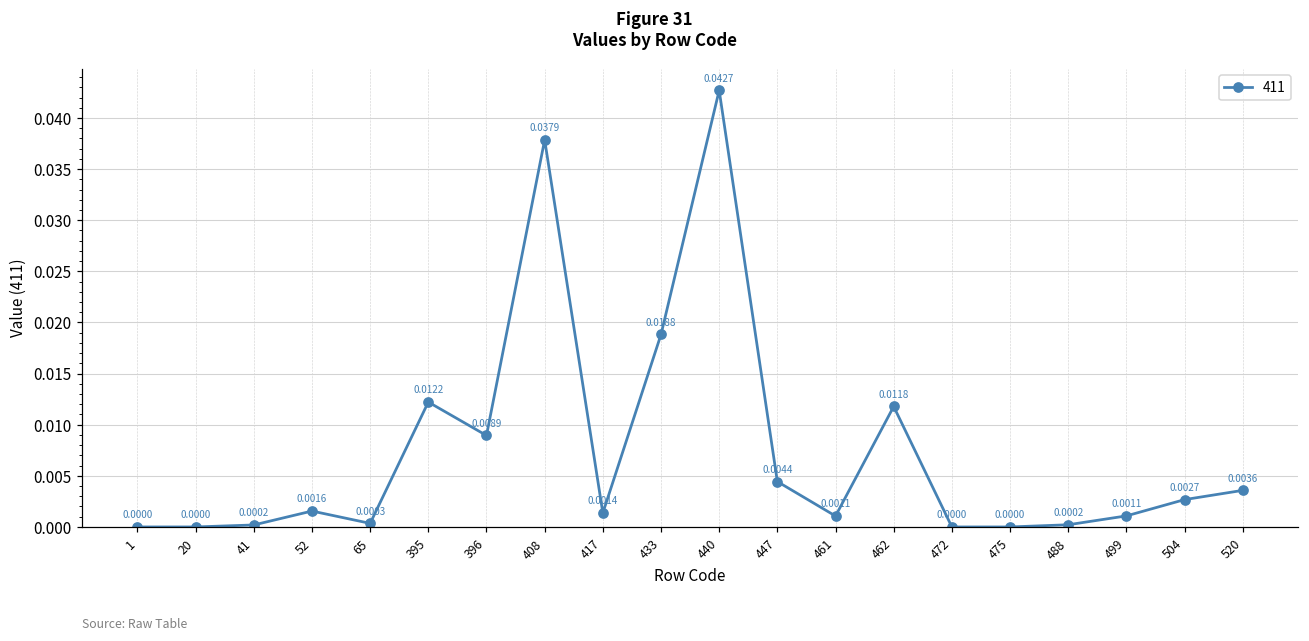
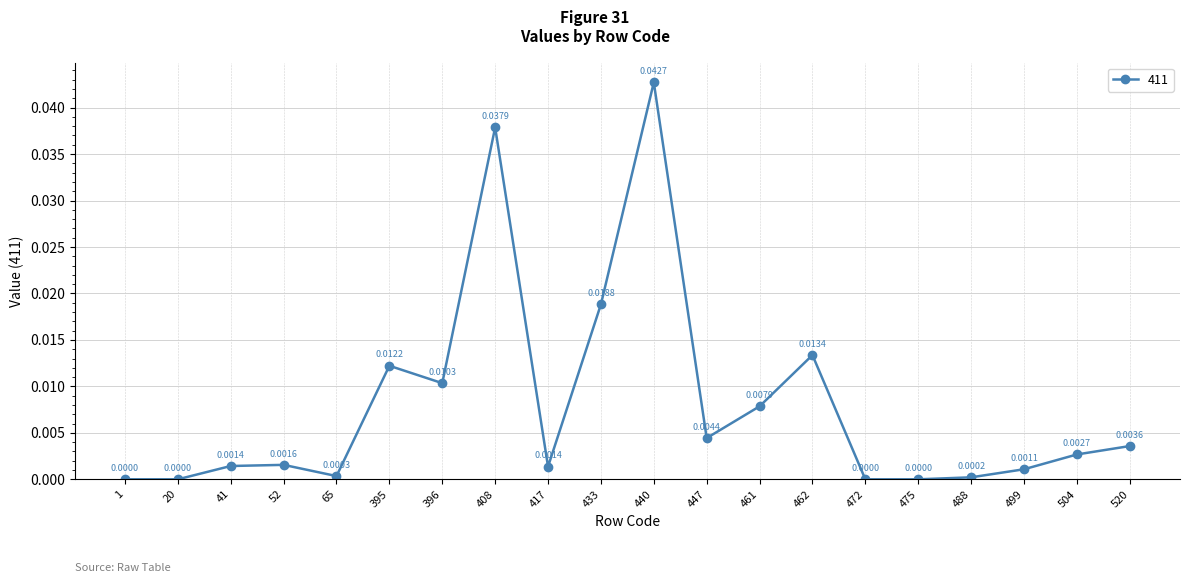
  {
    "1": 0.0000,
    "20": 0.0000,
-   "41": 0.0002,
+   "41": 0.0014,
    "52": 0.0016,
    "65": 0.0003,
    "395": 0.0122,
-   "396": 0.0089,
+   "396": 0.0103,
    "408": 0.0379,
    "417": 0.0014,
    "433": 0.0188,
    "440": 0.0427,
    "447": 0.0044,
-   "461": 0.0011,
-   "462": 0.0118,
+   "461": 0.0079,
+   "462": 0.0134,
    "472": 0.0000,
    "475": 0.0000,
    "488": 0.0002,
    "499": 0.0011,
    "504": 0.0027,
    "520": 0.0036
  }
